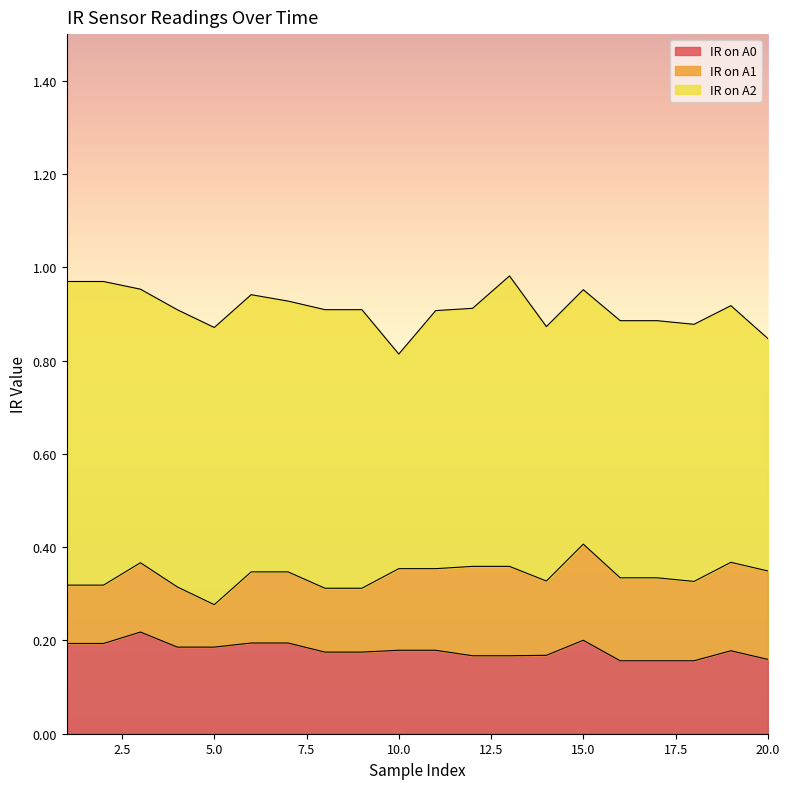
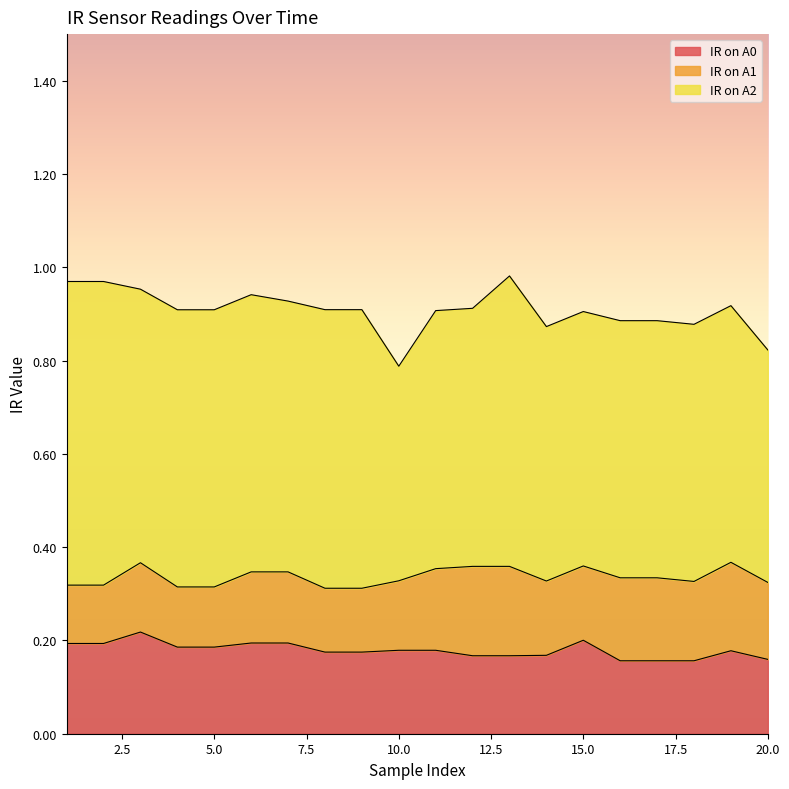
  {
    "IR on A0": {
      "5.0": 0.19,
      "10.0": 0.18,
      "15.0": 0.20,
      "20.0": 0.16
    },
    "IR on A1": {
-     "5.0": 0.09,
-     "10.0": 0.18,
-     "15.0": 0.21,
-     "20.0": 0.19
+     "5.0": 0.13,
+     "10.0": 0.15,
+     "15.0": 0.16,
+     "20.0": 0.17
    },
    "IR on A2": {
      "5.0": 0.59,
      "10.0": 0.46,
      "15.0": 0.55,
      "20.0": 0.50
    }
  }
